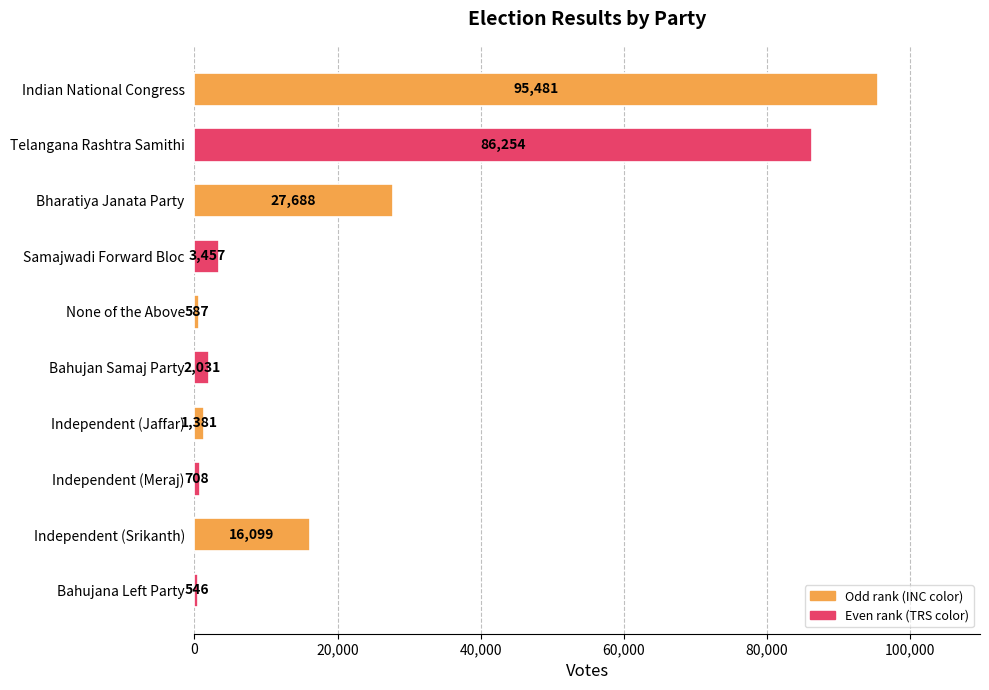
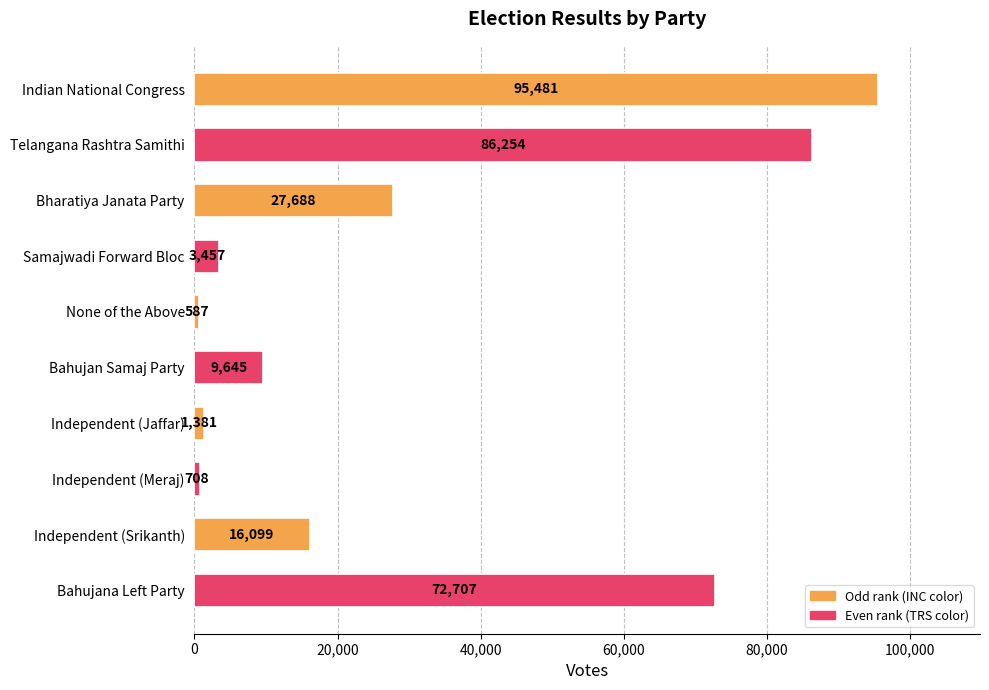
  {
    "Indian National Congress": "95,481",
    "Telangana Rashtra Samithi": "86,254",
    "Bharatiya Janata Party": "27,688",
    "Samajwadi Forward Bloc": "3,457",
    "None of the Above": "587",
-   "Bahujan Samaj Party": "2,031",
+   "Bahujan Samaj Party": "9,645",
    "Independent (Jaffar)": "1,381",
    "Independent (Meraj)": "708",
    "Independent (Srikanth)": "16,099",
-   "Bahujana Left Party": "546"
+   "Bahujana Left Party": "72,707"
  }
